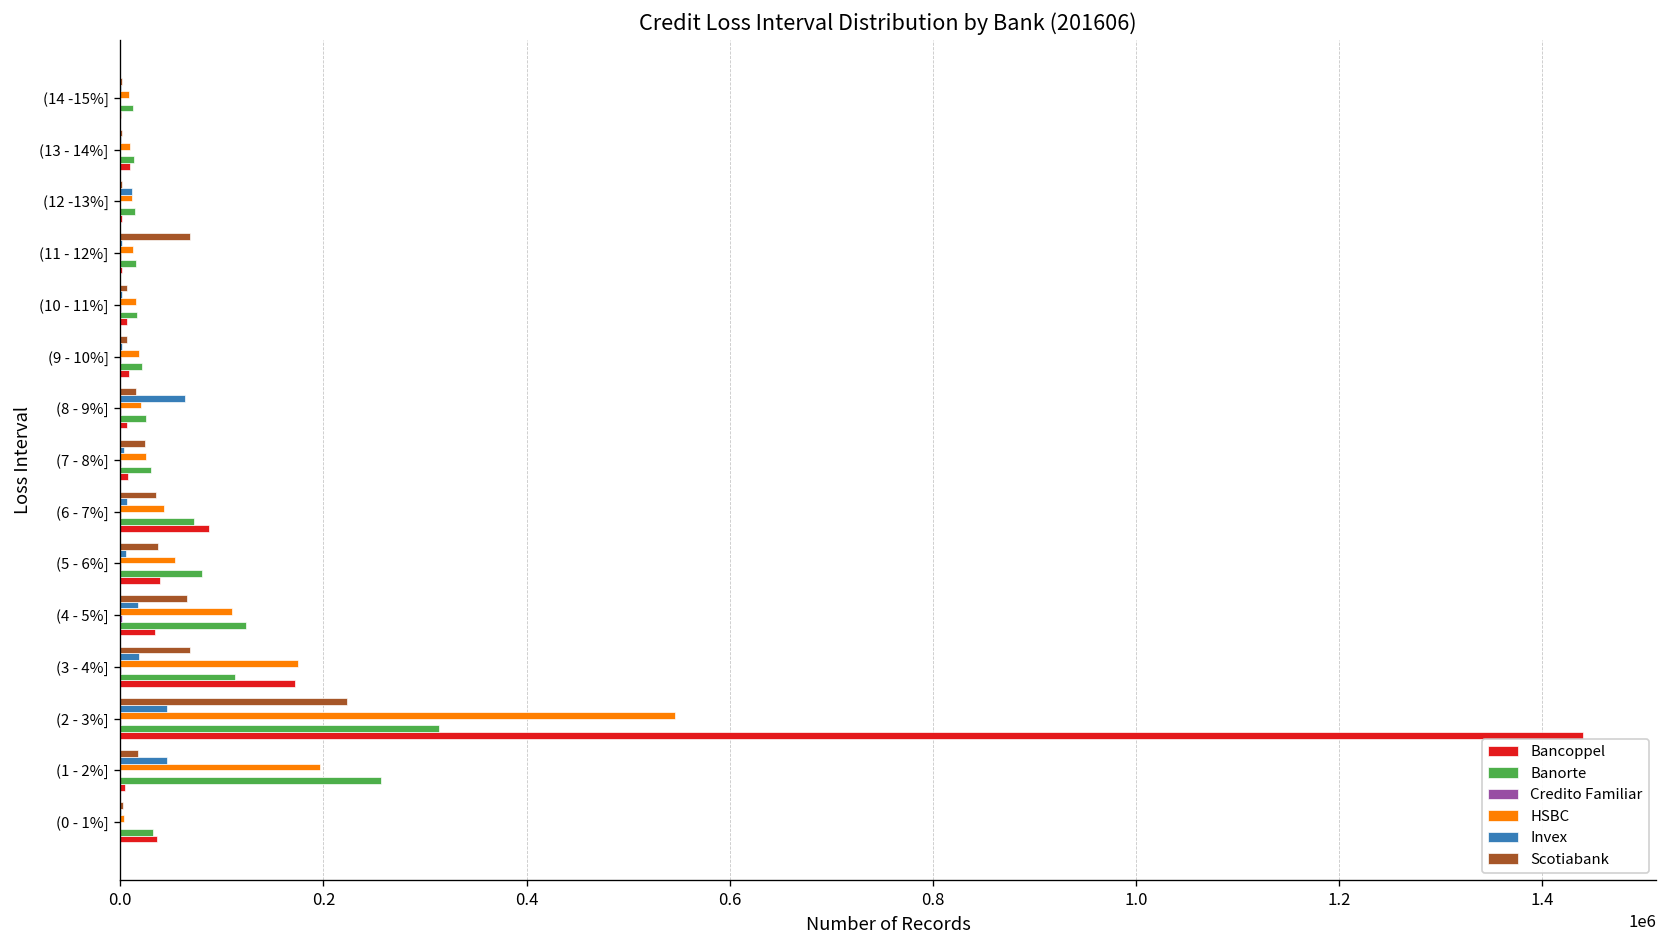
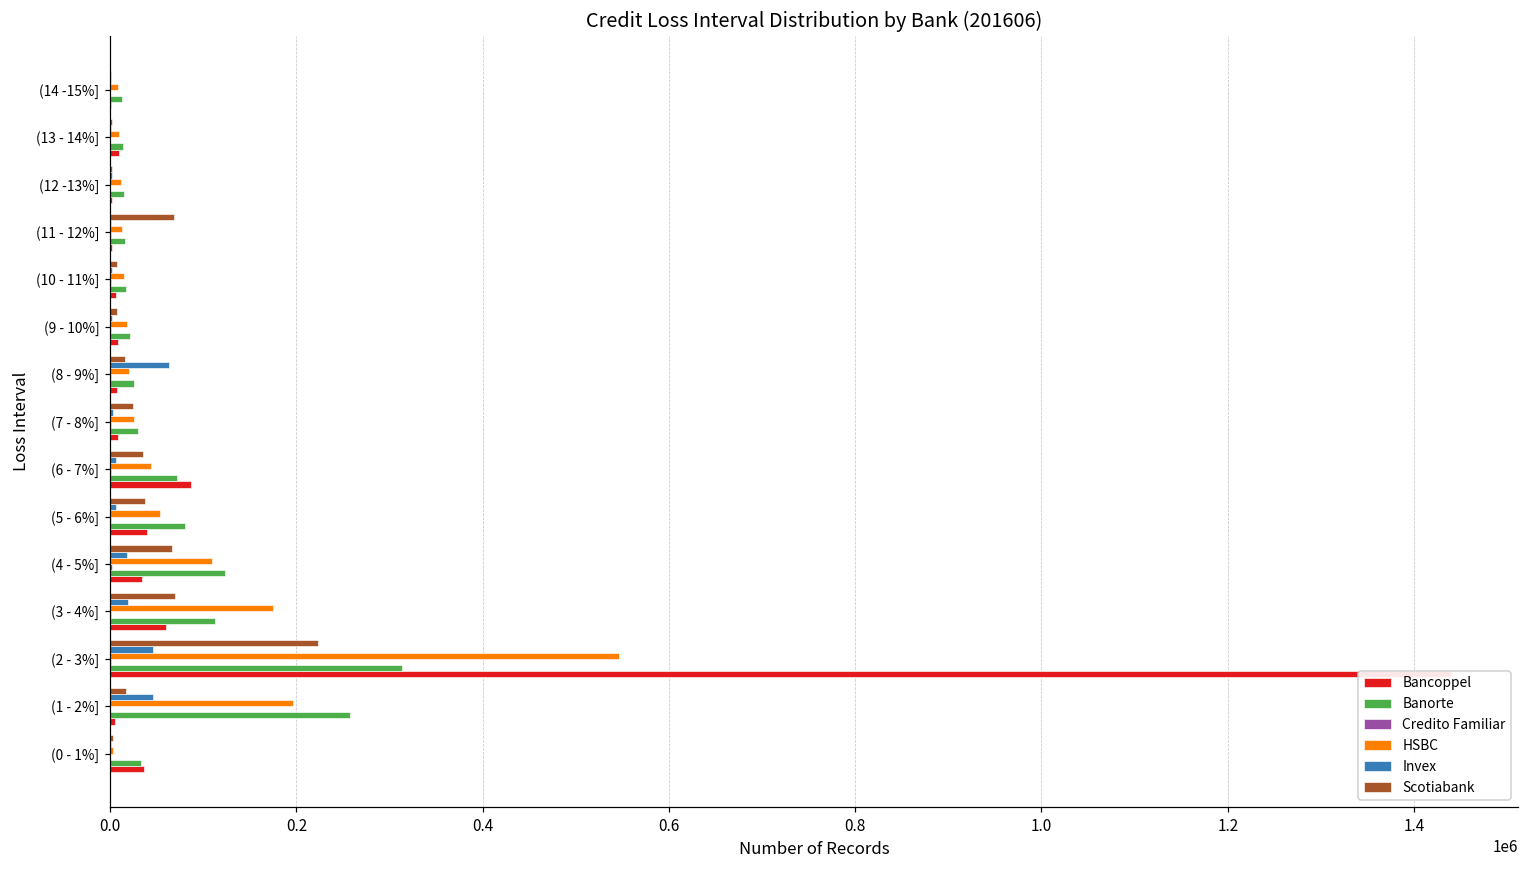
  {
    "Bancoppel": {
      "(13 - 14%]": 10000,
      "(10 - 11%]": 10000,
      "(9 - 10%]": 10000,
      "(8 - 9%]": 10000,
      "(7 - 8%]": 10000,
      "(6 - 7%]": 90000,
      "(5 - 6%]": 40000,
      "(4 - 5%]": 30000,
-     "(3 - 4%]": 170000,
+     "(3 - 4%]": 60000,
      "(1 - 2%]": 10000,
      "(0 - 1%]": 40000
    },
    "Banorte": {
      "(14 -15%]": 10000,
      "(13 - 14%]": 10000,
      "(12 -13%]": 10000,
      "(11 - 12%]": 20000,
      "(10 - 11%]": 20000,
      "(9 - 10%]": 20000,
      "(8 - 9%]": 30000,
      "(7 - 8%]": 30000,
      "(6 - 7%]": 70000,
      "(5 - 6%]": 80000,
      "(4 - 5%]": 120000,
      "(3 - 4%]": 110000,
      "(2 - 3%]": 310000,
      "(1 - 2%]": 260000,
      "(0 - 1%]": 30000
    },
    "HSBC": {
      "(14 -15%]": 10000,
      "(13 - 14%]": 10000,
      "(12 -13%]": 10000,
      "(11 - 12%]": 10000,
      "(10 - 11%]": 20000,
      "(9 - 10%]": 20000,
      "(8 - 9%]": 20000,
      "(7 - 8%]": 30000,
      "(6 - 7%]": 40000,
      "(5 - 6%]": 50000,
      "(4 - 5%]": 110000,
      "(3 - 4%]": 180000,
      "(2 - 3%]": 550000,
      "(1 - 2%]": 200000,
      "(0 - 1%]": 0
    },
    "Invex": {
-     "(12 -13%]": 10000,
+     "(12 -13%]": 0,
      "(8 - 9%]": 60000,
      "(7 - 8%]": 0,
      "(6 - 7%]": 10000,
      "(5 - 6%]": 10000,
      "(4 - 5%]": 20000,
      "(3 - 4%]": 20000,
      "(2 - 3%]": 50000,
      "(1 - 2%]": 50000
    },
    "Scotiabank": {
      "(11 - 12%]": 70000,
      "(10 - 11%]": 10000,
      "(9 - 10%]": 10000,
      "(8 - 9%]": 20000,
      "(7 - 8%]": 20000,
      "(6 - 7%]": 40000,
      "(5 - 6%]": 40000,
      "(4 - 5%]": 70000,
      "(3 - 4%]": 70000,
      "(2 - 3%]": 220000,
      "(1 - 2%]": 20000
    }
  }
